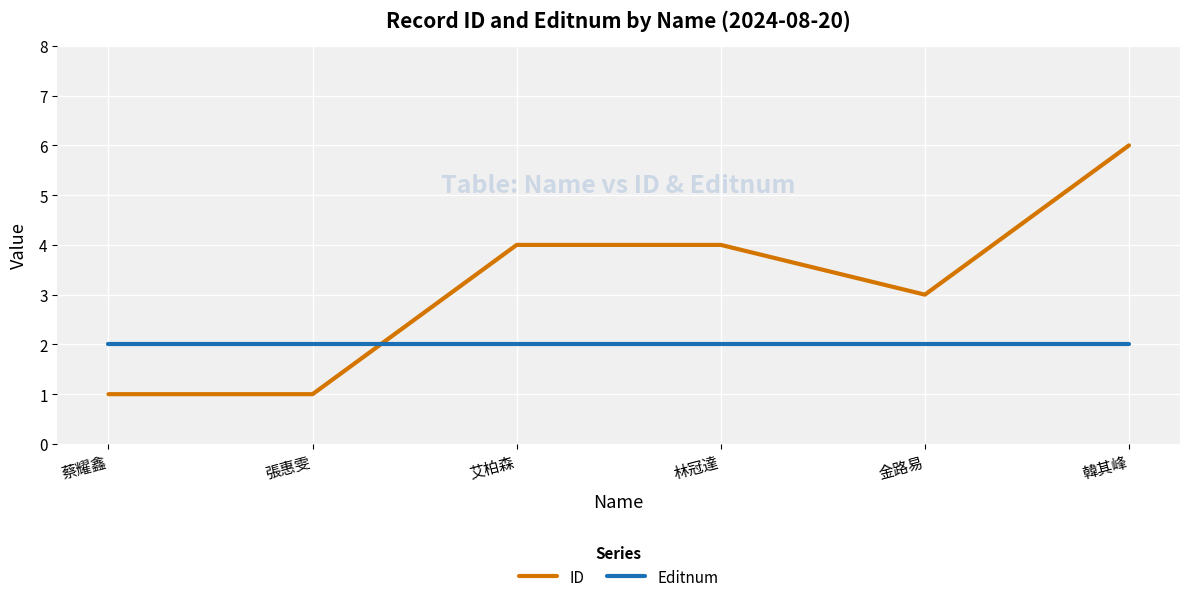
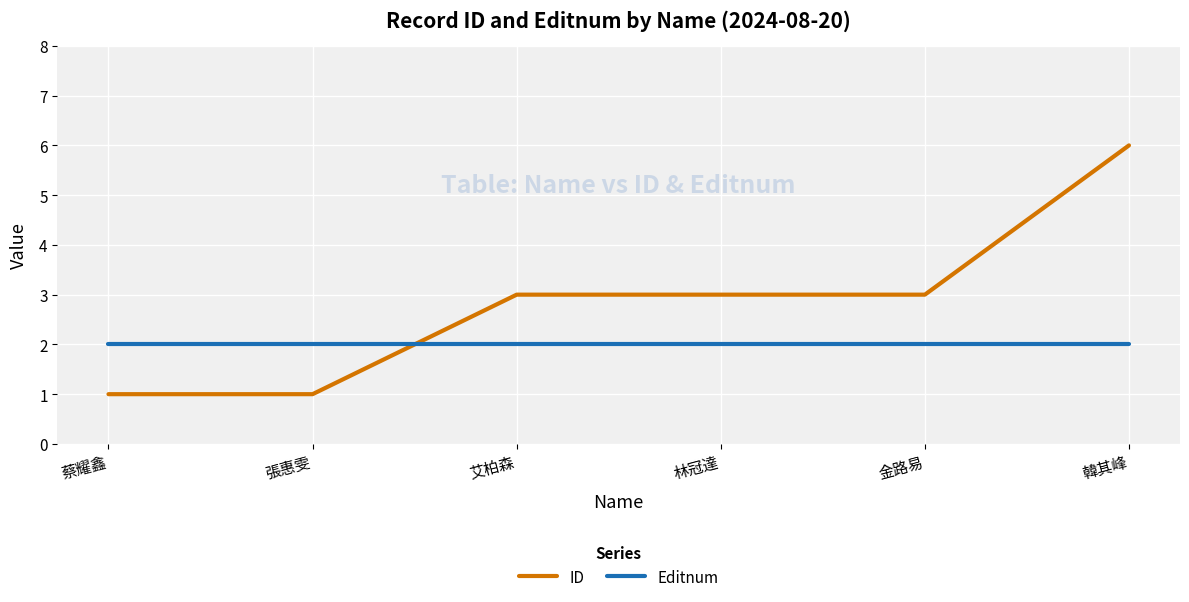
  {
    "ID": {
      "蔡耀鑫": 1,
      "張惠雯": 1,
-     "艾柏森": 4,
-     "林冠達": 4,
+     "艾柏森": 3,
+     "林冠達": 3,
      "金路易": 3,
      "韓其峰": 6
    },
    "Editnum": {
      "蔡耀鑫": 2,
      "張惠雯": 2,
      "艾柏森": 2,
      "林冠達": 2,
      "金路易": 2,
      "韓其峰": 2
    }
  }
